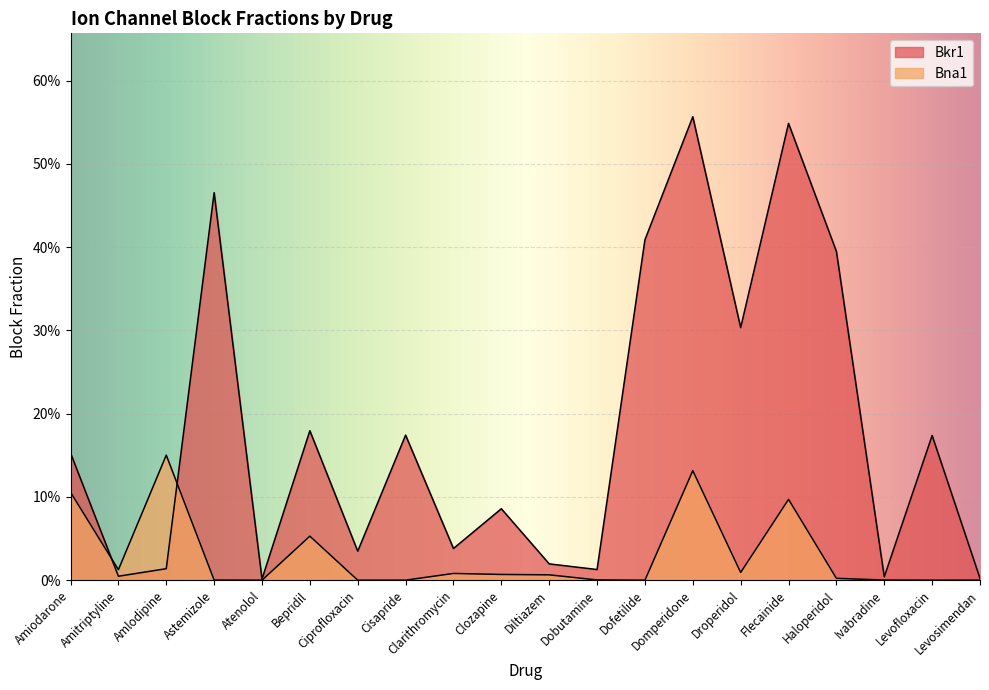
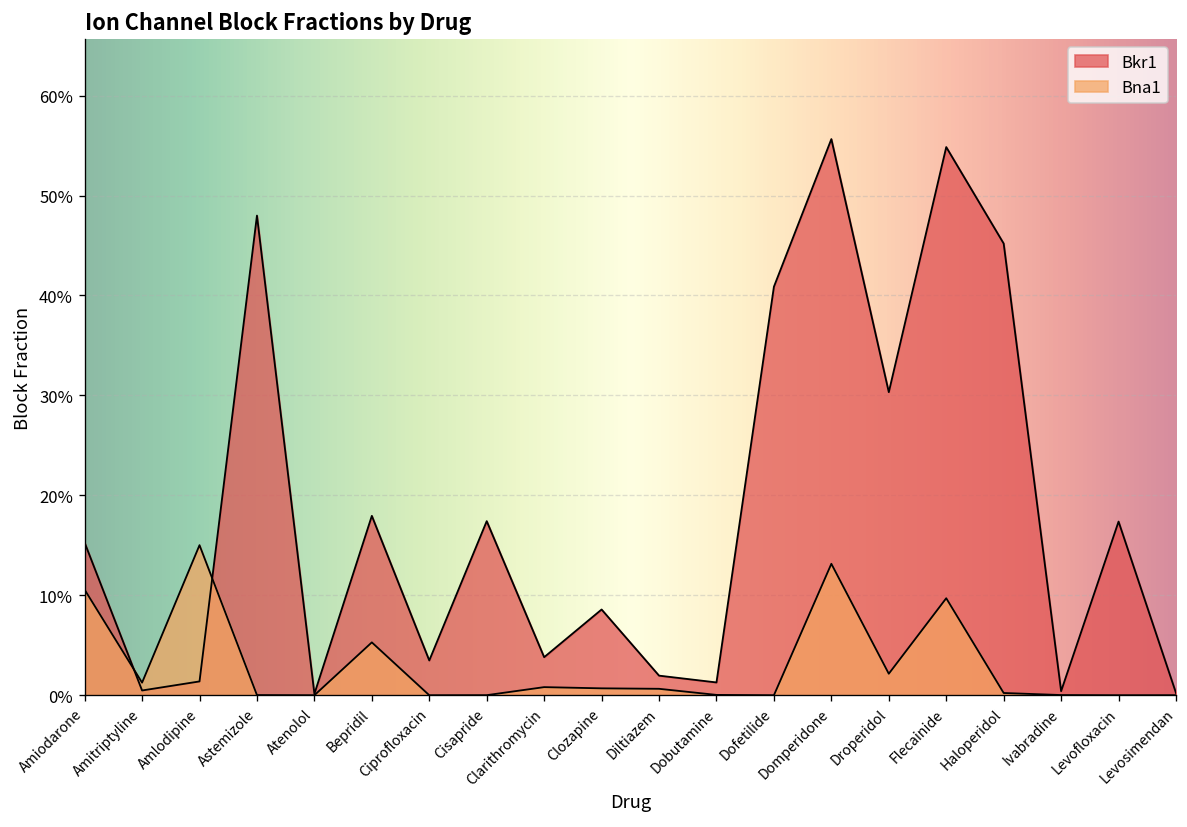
  {
    "Bkr1": {
      "Amiodarone": "15%",
      "Amitriptyline": "0%",
      "Amlodipine": "1%",
-     "Astemizole": "47%",
+     "Astemizole": "48%",
      "Bepridil": "18%",
      "Ciprofloxacin": "3%",
      "Cisapride": "17%",
      "Clarithromycin": "4%",
      "Clozapine": "9%",
      "Diltiazem": "2%",
      "Dobutamine": "1%",
      "Dofetilide": "41%",
      "Domperidone": "56%",
      "Droperidol": "30%",
      "Flecainide": "55%",
-     "Haloperidol": "39%",
+     "Haloperidol": "45%",
      "Ivabradine": "0%",
      "Levofloxacin": "17%"
    },
    "Bna1": {
      "Amiodarone": "11%",
      "Amitriptyline": "1%",
      "Amlodipine": "15%",
      "Astemizole": "0%",
      "Bepridil": "5%",
      "Ciprofloxacin": "0%",
      "Cisapride": "0%",
      "Clarithromycin": "1%",
      "Clozapine": "1%",
      "Diltiazem": "1%",
      "Dobutamine": "0%",
      "Dofetilide": "0%",
      "Domperidone": "13%",
-     "Droperidol": "1%",
+     "Droperidol": "2%",
      "Flecainide": "10%",
      "Haloperidol": "0%",
      "Ivabradine": "0%",
      "Levofloxacin": "0%"
    }
  }
